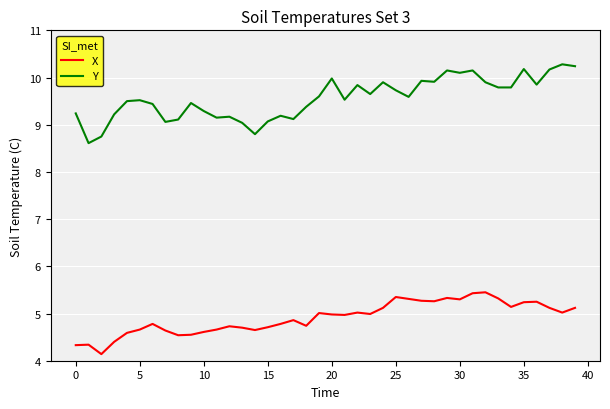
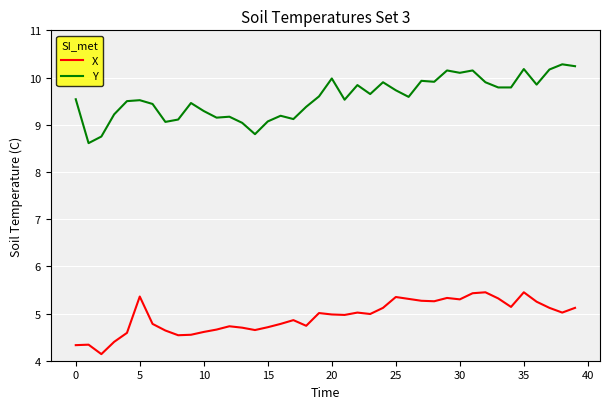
  {
    "X": {
      "0": 4.3,
-     "5": 4.7,
+     "5": 5.4,
      "10": 4.6,
      "15": 4.7,
      "20": 5.0,
      "25": 5.4,
      "30": 5.3,
-     "35": 5.2
+     "35": 5.5
    },
    "Y": {
-     "0": 9.2,
+     "0": 9.5,
      "5": 9.5,
      "10": 9.3,
      "15": 9.1,
      "20": 10.0,
      "25": 9.7,
      "30": 10.1,
      "35": 10.2
    }
  }
